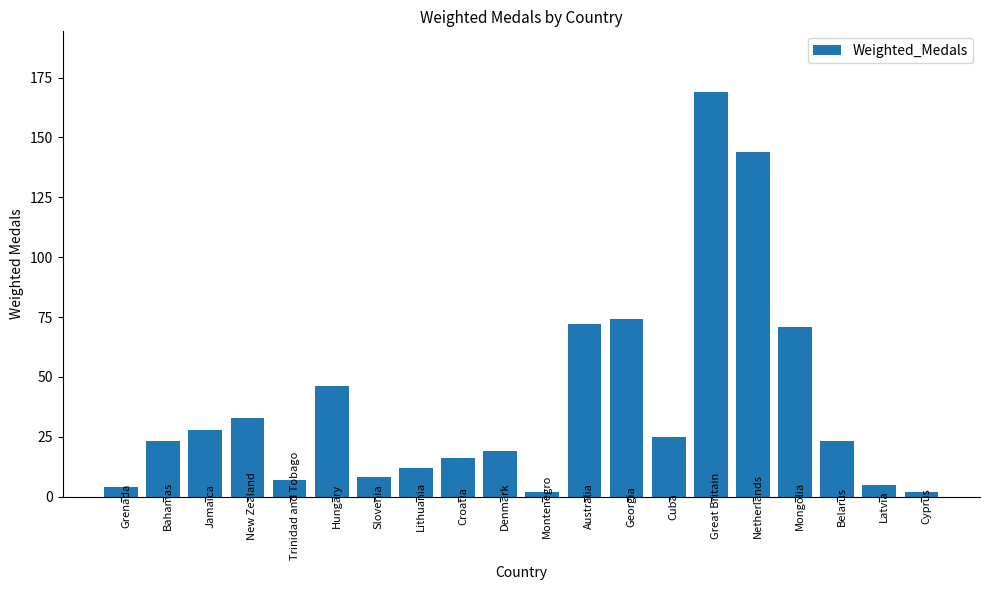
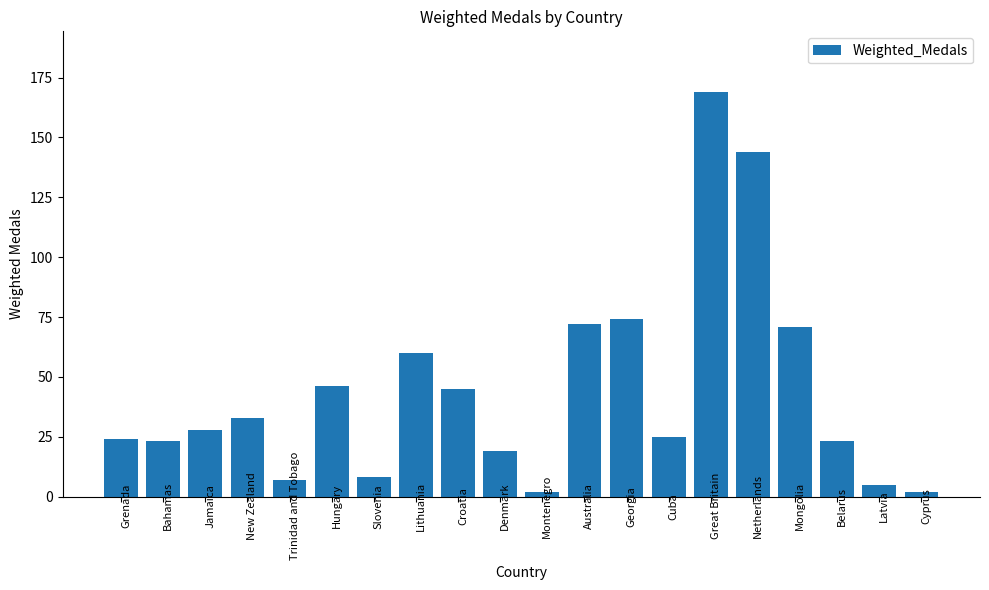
  {
-   "Grenada": 4,
+   "Grenada": 24,
    "Bahamas": 23,
    "Jamaica": 28,
    "New Zealand": 33,
    "Trinidad and Tobago": 7,
    "Hungary": 46,
    "Slovenia": 8,
-   "Lithuania": 12,
-   "Croatia": 16,
+   "Lithuania": 60,
+   "Croatia": 45,
    "Denmark": 19,
    "Montenegro": 2,
    "Australia": 72,
    "Georgia": 74,
    "Cuba": 25,
    "Great Britain": 169,
    "Netherlands": 144,
    "Mongolia": 71,
    "Belarus": 23,
    "Latvia": 5,
    "Cyprus": 2
  }
